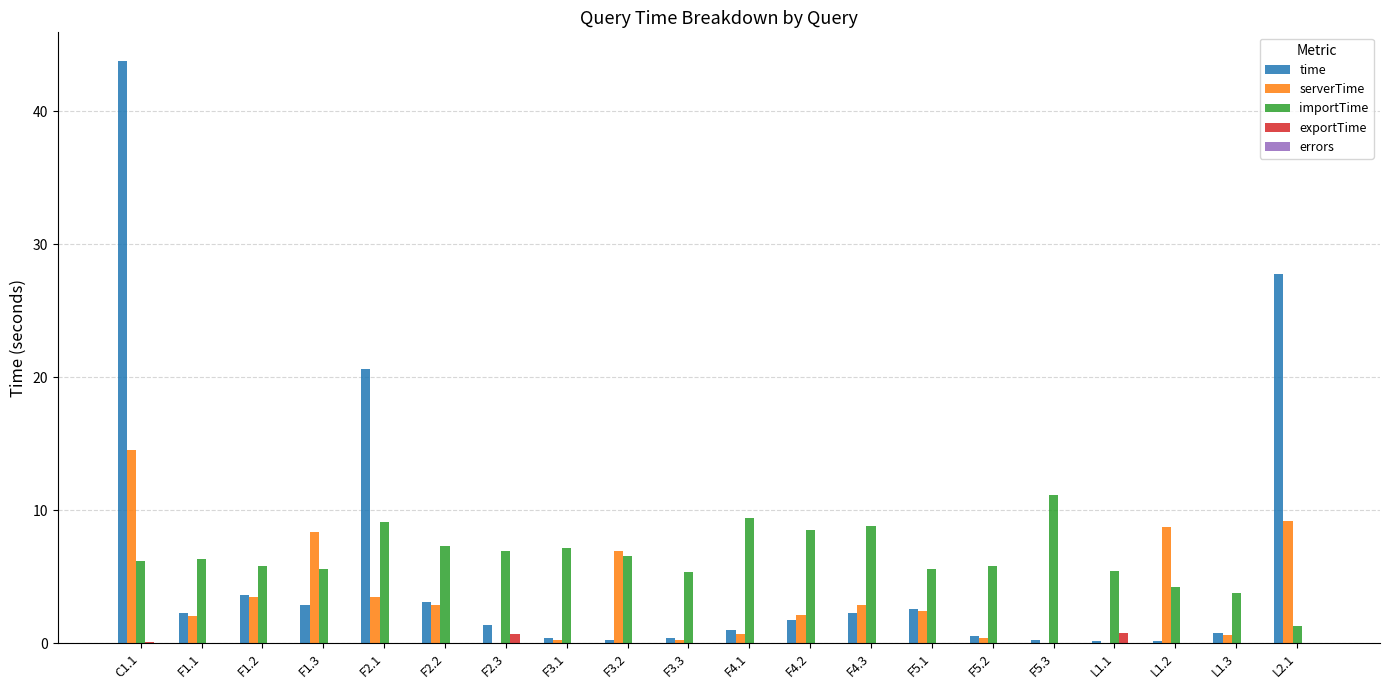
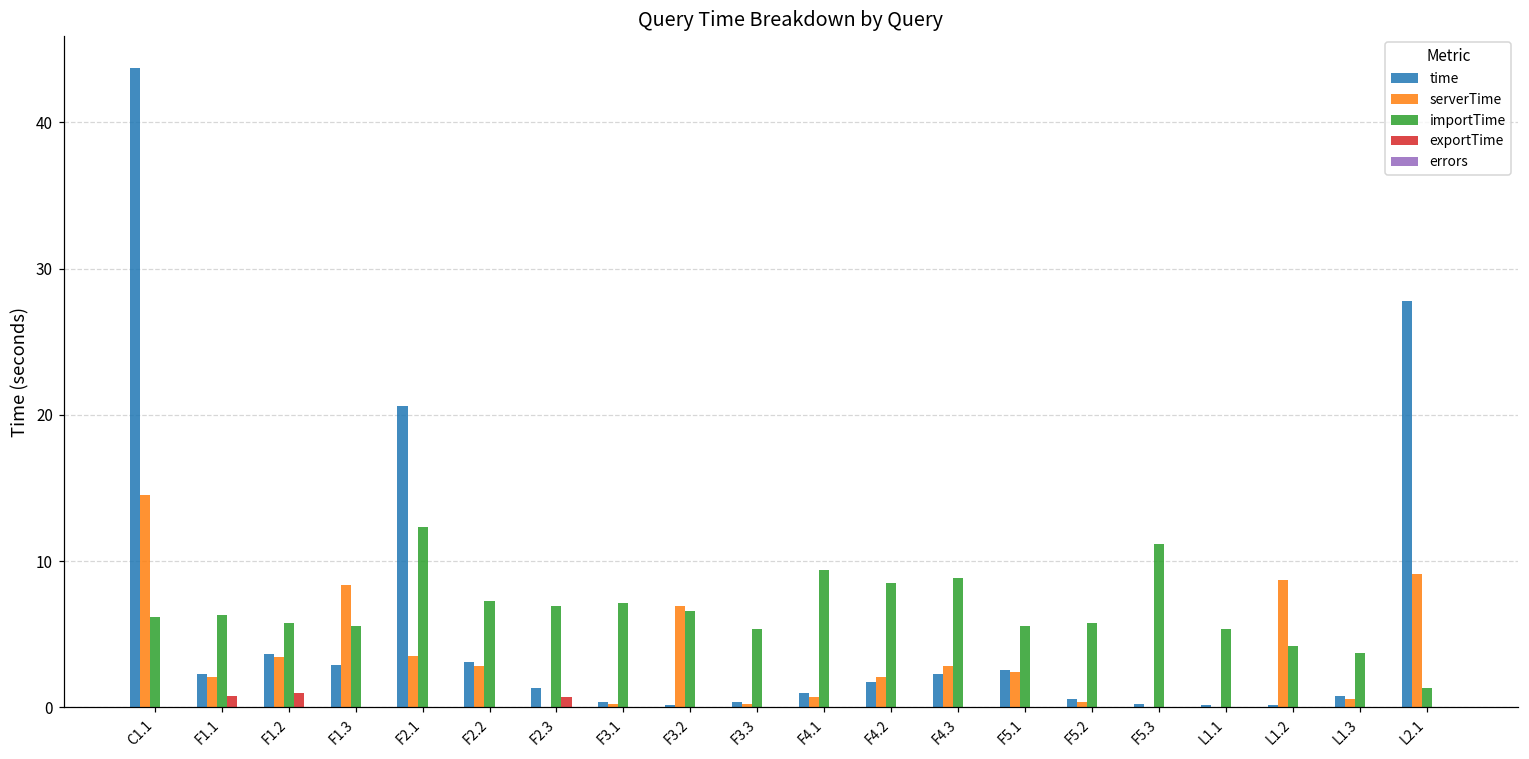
  {
    "time": {
      "C1.1": 43.7,
      "F1.1": 2.3,
      "F1.2": 3.6,
      "F1.3": 2.9,
      "F2.1": 20.6,
      "F2.2": 3.1,
      "F2.3": 1.3,
      "F3.1": 0.4,
      "F3.2": 0.2,
      "F3.3": 0.4,
      "F4.1": 1.0,
      "F4.2": 1.7,
      "F4.3": 2.3,
      "F5.1": 2.6,
      "F5.2": 0.6,
      "F5.3": 0.2,
      "L1.1": 0.2,
      "L1.3": 0.8,
      "L2.1": 27.8
    },
    "serverTime": {
      "C1.1": 14.5,
      "F1.1": 2.1,
      "F1.2": 3.5,
      "F1.3": 8.4,
      "F2.1": 3.5,
      "F2.2": 2.9,
      "F3.1": 0.2,
      "F3.2": 6.9,
      "F3.3": 0.2,
      "F4.1": 0.7,
      "F4.2": 2.1,
      "F4.3": 2.9,
      "F5.1": 2.4,
      "F5.2": 0.4,
      "L1.2": 8.7,
      "L1.3": 0.6,
      "L2.1": 9.2
    },
    "importTime": {
      "C1.1": 6.2,
      "F1.1": 6.3,
      "F1.2": 5.8,
      "F1.3": 5.6,
-     "F2.1": 9.1,
+     "F2.1": 12.3,
      "F2.2": 7.3,
      "F2.3": 6.9,
      "F3.1": 7.2,
      "F3.2": 6.6,
      "F3.3": 5.4,
      "F4.1": 9.4,
      "F4.2": 8.5,
      "F4.3": 8.8,
      "F5.1": 5.6,
      "F5.2": 5.8,
      "F5.3": 11.1,
      "L1.1": 5.4,
      "L1.2": 4.2,
      "L1.3": 3.8,
      "L2.1": 1.3
    },
    "exportTime": {
-     "F1.1": 0.0,
-     "F1.2": 0.0,
+     "F1.1": 0.8,
+     "F1.2": 1.0,
      "F2.3": 0.7,
-     "L1.1": 0.7
+     "L1.1": 0.0
    },
    "errors": {
      "C1.1": 0.0,
      "F1.1": 0.0,
      "F1.2": 0.0,
      "F1.3": 0.0,
      "F2.1": 0.0,
      "F2.2": 0.0,
      "F2.3": 0.0,
      "F3.1": 0.0,
      "F3.2": 0.0,
      "F3.3": 0.0,
      "F4.1": 0.0,
      "F4.2": 0.0,
      "F4.3": 0.0,
      "F5.1": 0.0,
      "F5.2": 0.0,
      "F5.3": 0.0,
      "L1.1": 0.0,
      "L1.2": 0.0,
      "L1.3": 0.0,
      "L2.1": 0.0
    }
  }
